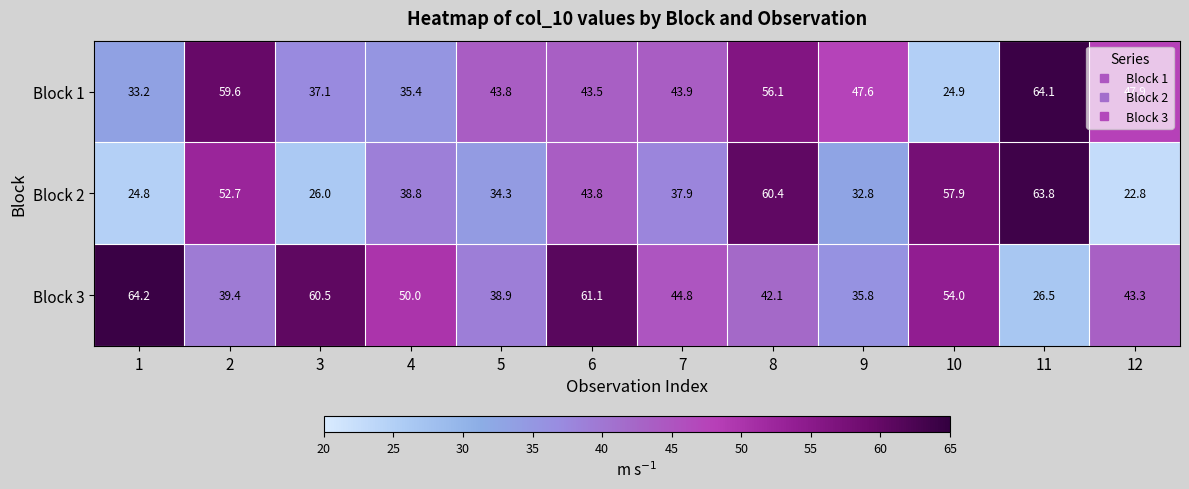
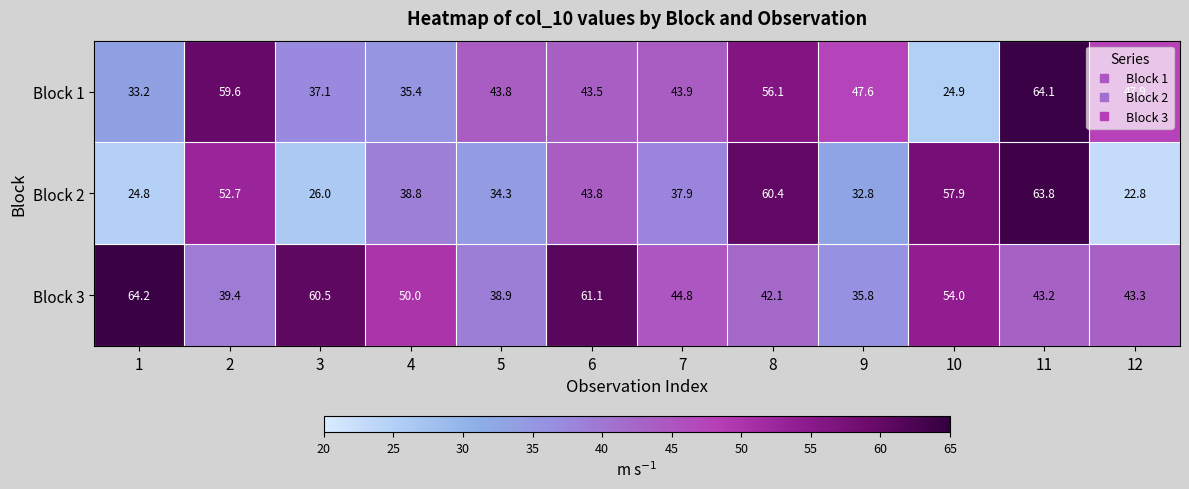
  {
    "Block 1": {
      "1": 33.2,
      "2": 59.6,
      "3": 37.1,
      "4": 35.4,
      "5": 43.8,
      "6": 43.5,
      "7": 43.9,
      "8": 56.1,
      "9": 47.6,
      "10": 24.9,
      "11": 64.1
    },
    "Block 2": {
      "1": 24.8,
      "2": 52.7,
      "3": 26.0,
      "4": 38.8,
      "5": 34.3,
      "6": 43.8,
      "7": 37.9,
      "8": 60.4,
      "9": 32.8,
      "10": 57.9,
      "11": 63.8,
      "12": 22.8
    },
    "Block 3": {
      "1": 64.2,
      "2": 39.4,
      "3": 60.5,
      "4": 50.0,
      "5": 38.9,
      "6": 61.1,
      "7": 44.8,
      "8": 42.1,
      "9": 35.8,
      "10": 54.0,
-     "11": 26.5,
+     "11": 43.2,
      "12": 43.3
    }
  }
